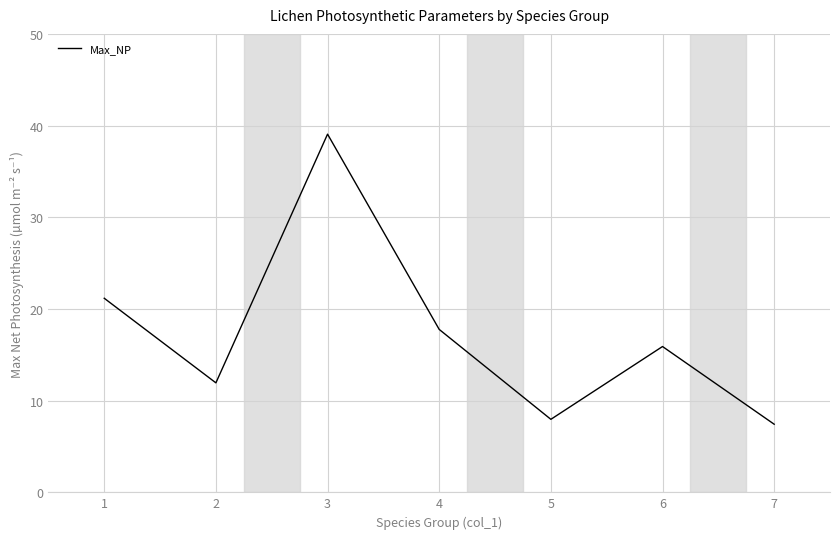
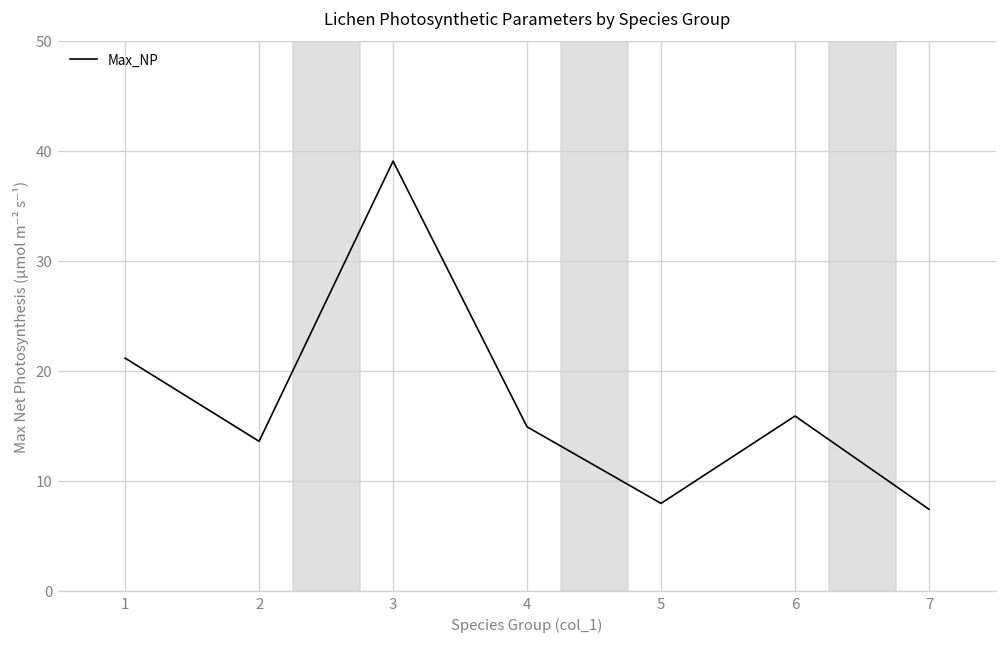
  {
    "1": 21,
-   "2": 12,
+   "2": 14,
    "3": 39,
-   "4": 18,
+   "4": 15,
    "5": 8,
    "6": 16,
    "7": 7
  }
